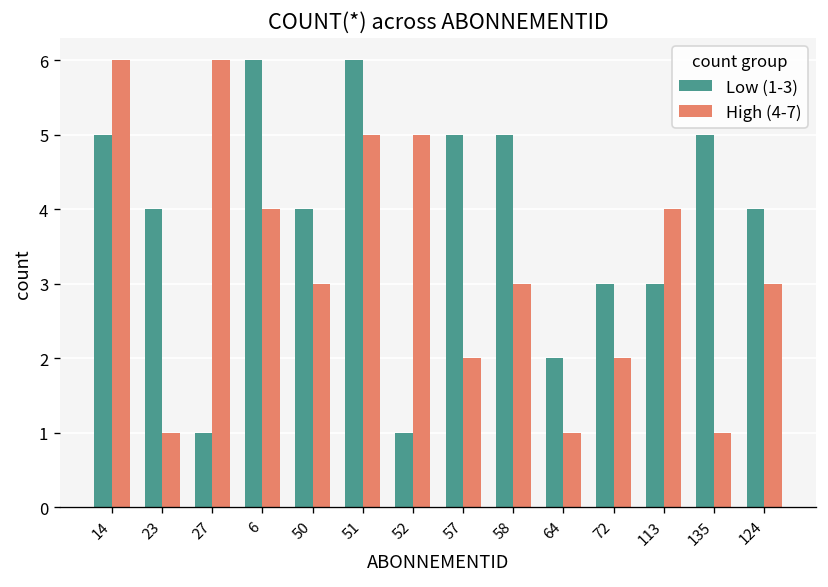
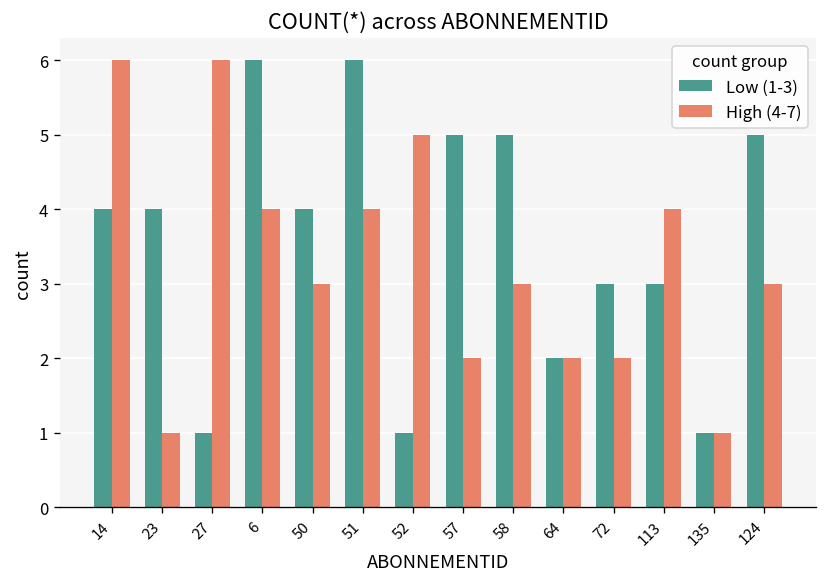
  {
    "Low (1-3)": {
-     "14": 5,
+     "14": 4,
      "23": 4,
      "27": 1,
      "6": 6,
      "50": 4,
      "51": 6,
      "52": 1,
      "57": 5,
      "58": 5,
      "64": 2,
      "72": 3,
      "113": 3,
-     "135": 5,
-     "124": 4
+     "135": 1,
+     "124": 5
    },
    "High (4-7)": {
      "14": 6,
      "23": 1,
      "27": 6,
      "6": 4,
      "50": 3,
-     "51": 5,
+     "51": 4,
      "52": 5,
      "57": 2,
      "58": 3,
-     "64": 1,
+     "64": 2,
      "72": 2,
      "113": 4,
      "135": 1,
      "124": 3
    }
  }
